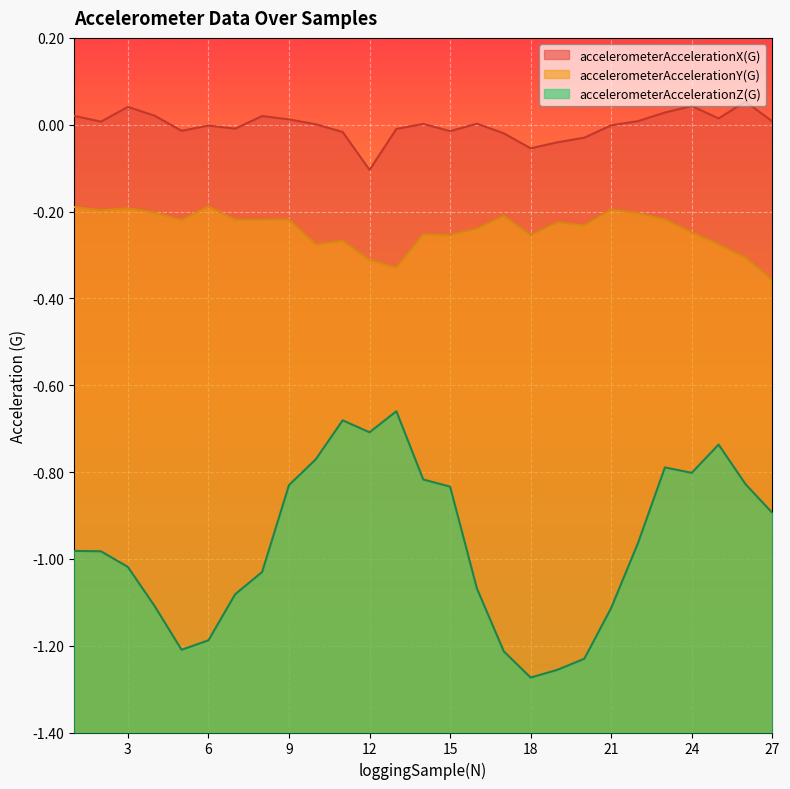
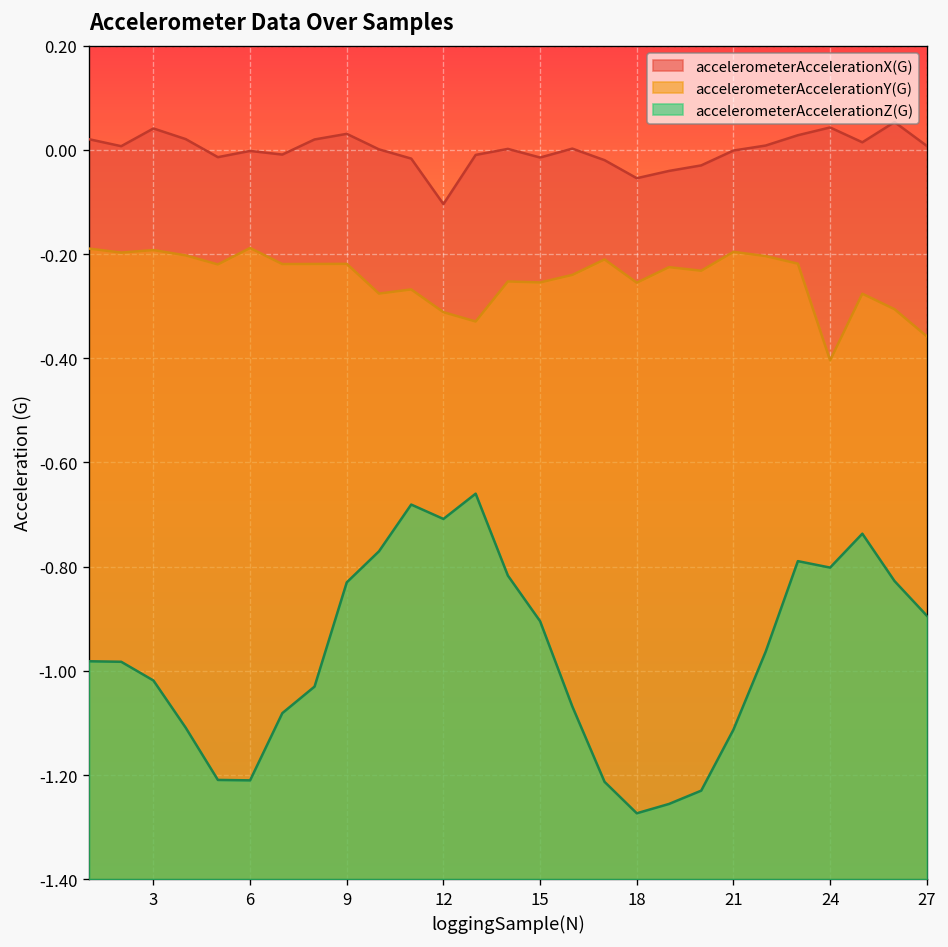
  {
    "accelerometerAccelerationX(G)": {
      "3": 0.04,
      "6": 0.00,
-     "9": 0.01,
+     "9": 0.03,
      "12": -0.10,
      "15": -0.01,
      "18": -0.05,
      "21": 0.00,
      "24": 0.04,
      "27": 0.01
    },
    "accelerometerAccelerationY(G)": {
      "3": -0.19,
      "6": -0.19,
      "9": -0.22,
      "12": -0.31,
      "15": -0.25,
      "18": -0.25,
      "21": -0.20,
-     "24": -0.25,
+     "24": -0.40,
      "27": -0.36
    },
    "accelerometerAccelerationZ(G)": {
      "3": -1.02,
-     "6": -1.19,
+     "6": -1.21,
      "9": -0.83,
      "12": -0.71,
-     "15": -0.83,
+     "15": -0.90,
      "18": -1.27,
      "21": -1.11,
      "24": -0.80,
      "27": -0.89
    }
  }
